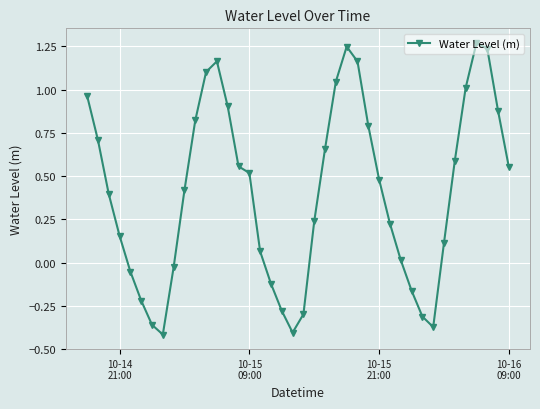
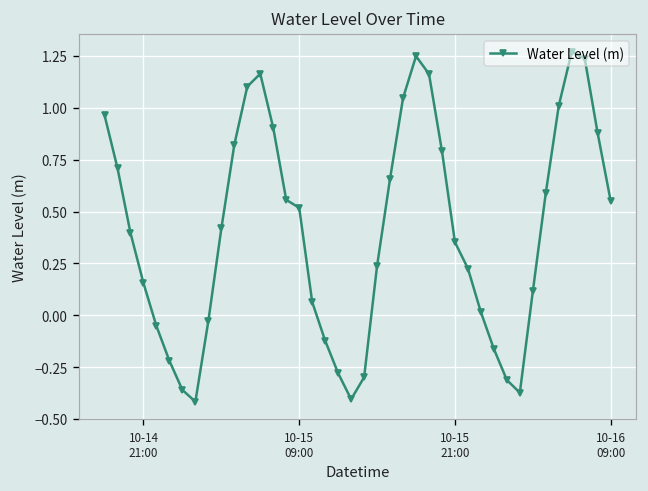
  {
    "10-14 21:00": 0.15,
    "10-15 09:00": 0.52,
-   "10-15 21:00": 0.48,
+   "10-15 21:00": 0.35,
    "10-16 09:00": 0.55
  }
